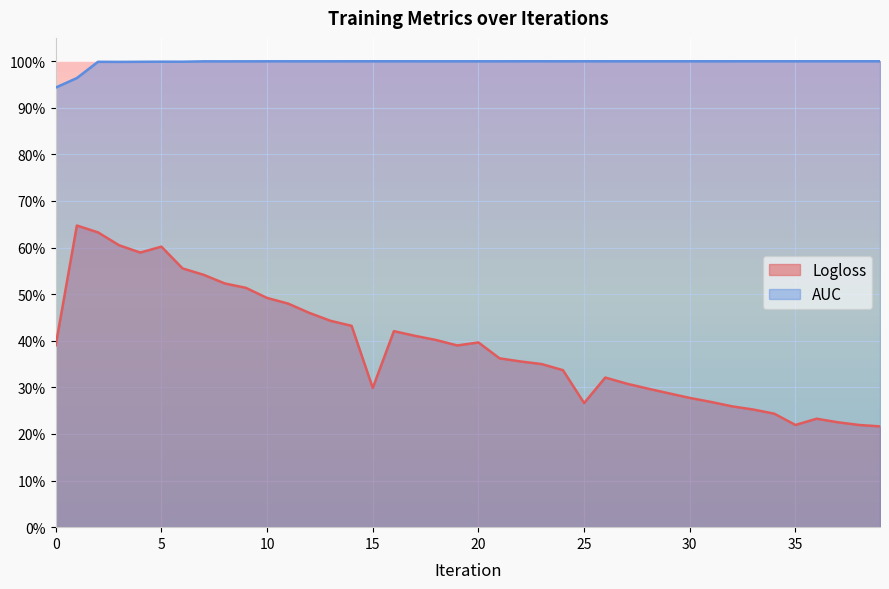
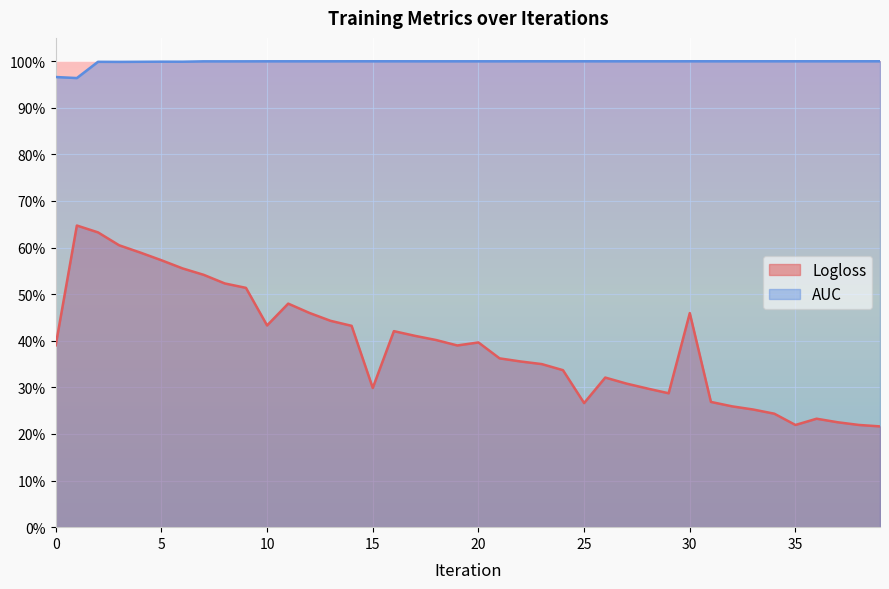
  {
    "Logloss": {
      "0": "39%",
-     "5": "60%",
-     "10": "49%",
+     "5": "57%",
+     "10": "43%",
      "15": "30%",
      "20": "40%",
      "25": "27%",
-     "30": "28%",
+     "30": "46%",
      "35": "22%"
    },
    "AUC": {
-     "0": "94%",
+     "0": "97%",
      "5": "100%",
      "10": "100%",
      "15": "100%",
      "20": "100%",
      "25": "100%",
      "30": "100%",
      "35": "100%"
    }
  }
